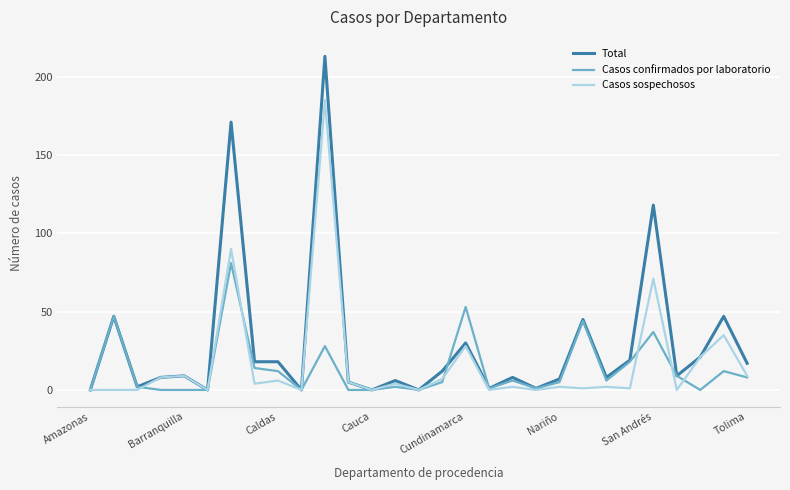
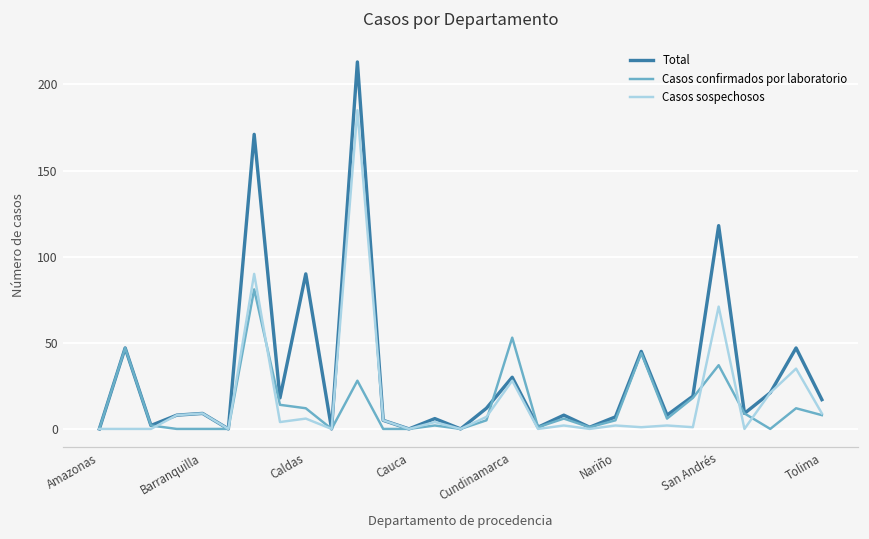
  {
    "Total": {
-     "Caldas": 18,
+     "Caldas": 90,
      "Cundinamarca": 30,
      "Nariño": 7,
      "San Andrés": 118,
      "Tolima": 17
    },
    "Casos confirmados por laboratorio": {
      "Barranquilla": 0,
      "Caldas": 12,
      "Cundinamarca": 53,
      "Nariño": 5,
      "San Andrés": 37
    },
    "Casos sospechosos": {
      "Caldas": 6,
      "Cundinamarca": 28,
      "Nariño": 2,
      "San Andrés": 71
    }
  }
